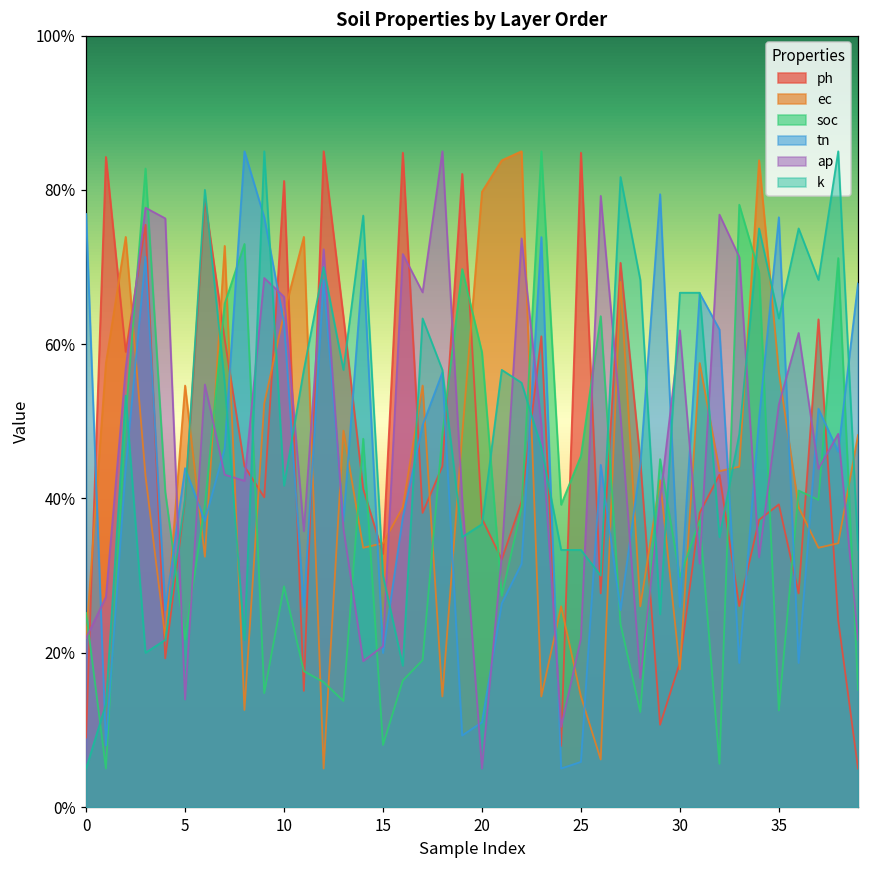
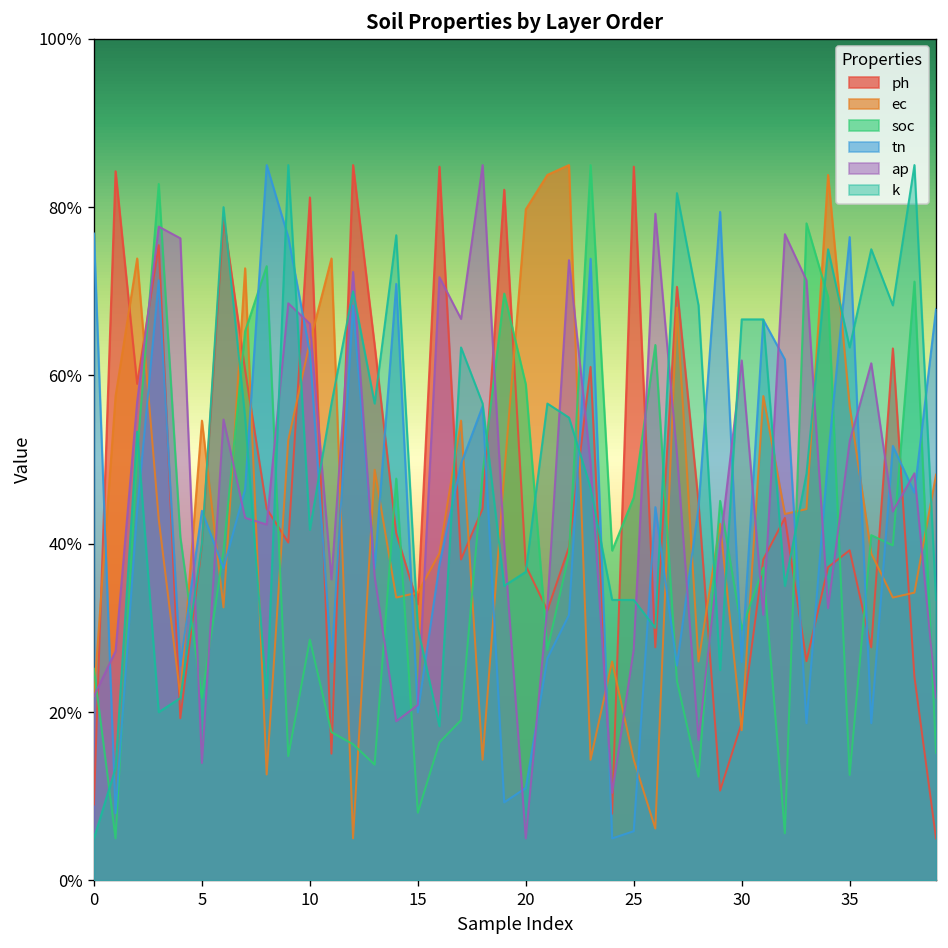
  {
    "ap": {
      "5": "14%",
      "10": "66%",
      "15": "21%",
      "20": "5%",
-     "25": "22%",
+     "25": "27%",
      "30": "62%",
      "35": "52%"
    }
  }
